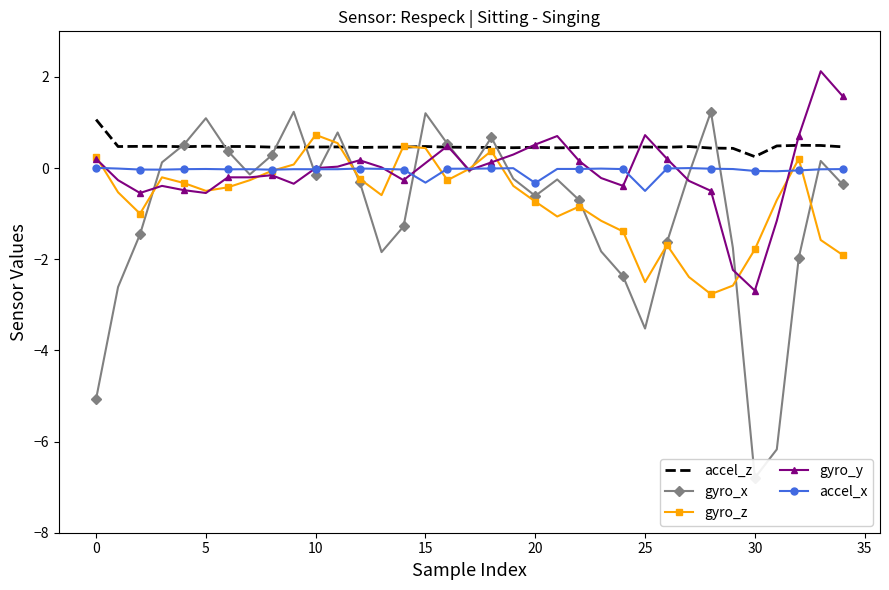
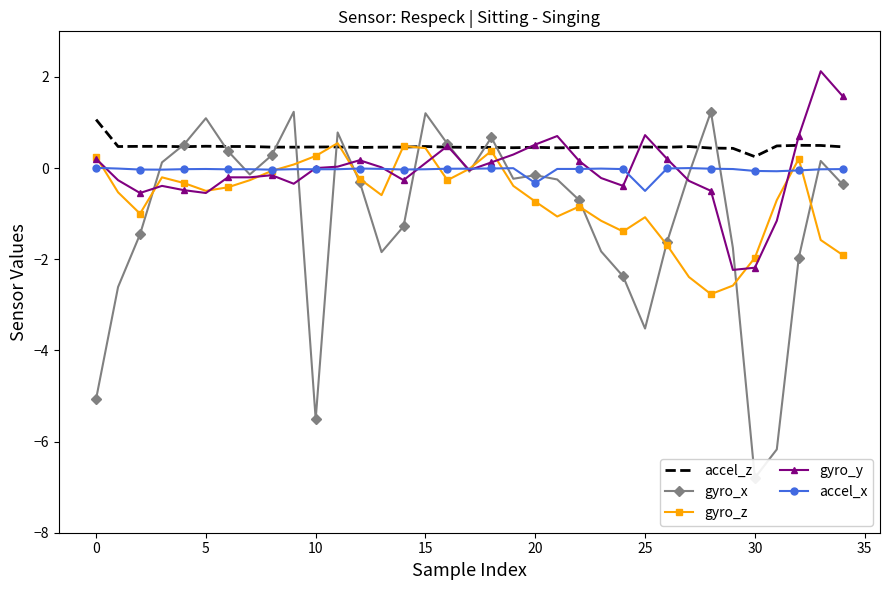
  {
    "accel_z": {
      "0": 1.1,
      "5": 0.5,
      "10": 0.5,
      "20": 0.5,
      "25": 0.5,
      "30": 0.3
    },
    "gyro_x": {
      "0": -5.1,
      "5": 1.1,
-     "10": -0.2,
+     "10": -5.5,
      "15": 1.2,
-     "20": -0.6,
+     "20": -0.2,
      "25": -3.5
    },
    "gyro_z": {
-     "10": 0.7,
+     "10": 0.3,
      "20": -0.7,
-     "25": -2.5,
-     "30": -1.8
+     "25": -1.1,
+     "30": -2.0
    },
    "gyro_y": {
      "15": 0.1,
      "20": 0.5,
      "25": 0.7,
-     "30": -2.7
+     "30": -2.2
    },
    "accel_x": {
      "0": 0.0,
      "5": 0.0,
-     "15": -0.3,
+     "15": 0.0,
      "20": -0.3,
      "25": -0.5,
      "30": -0.1
    }
  }
